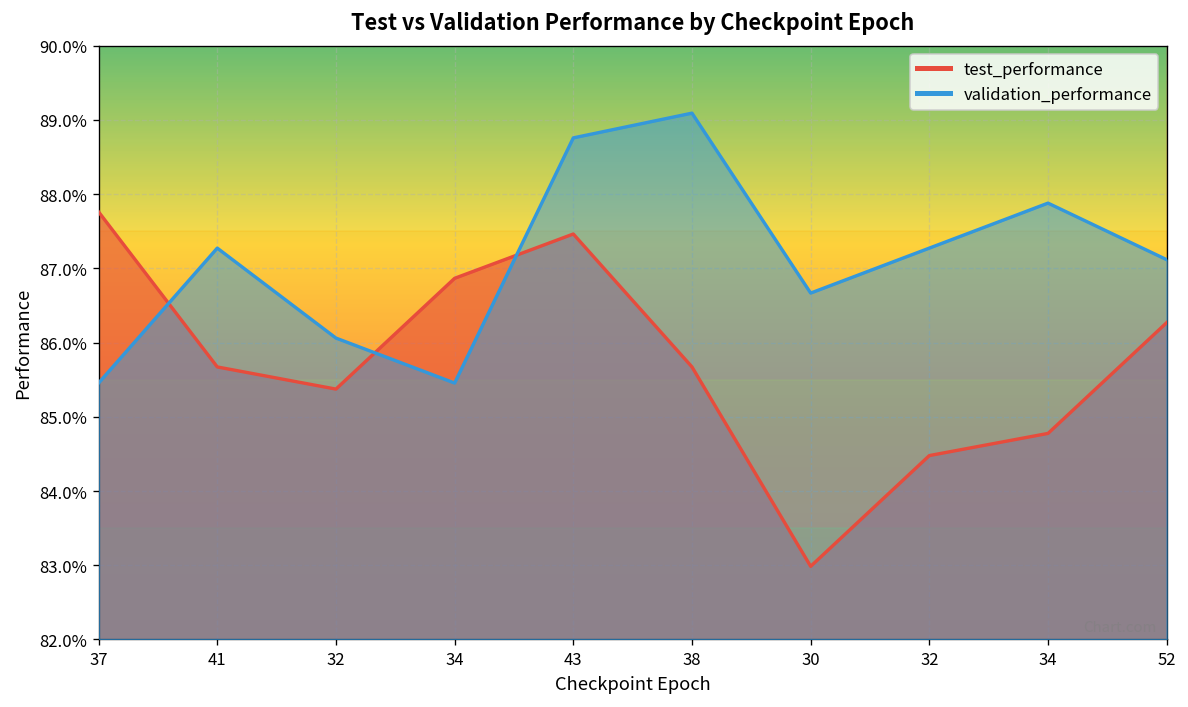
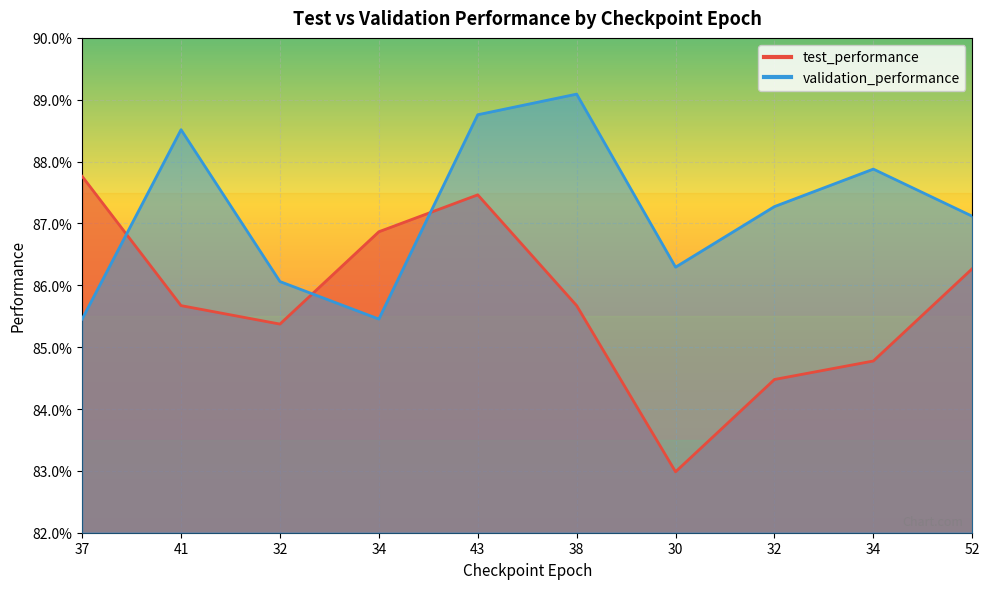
  {
    "validation_performance": {
      "37": "85.5%",
-     "41": "87.3%",
+     "41": "88.5%",
      "43": "88.8%",
      "38": "89.1%",
-     "30": "86.7%",
+     "30": "86.3%",
      "52": "87.1%"
    }
  }
